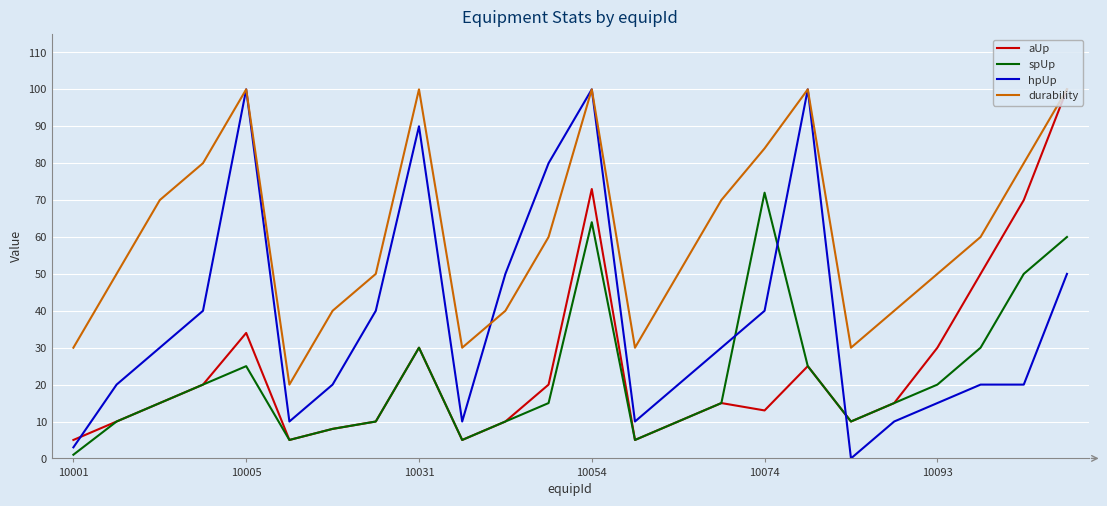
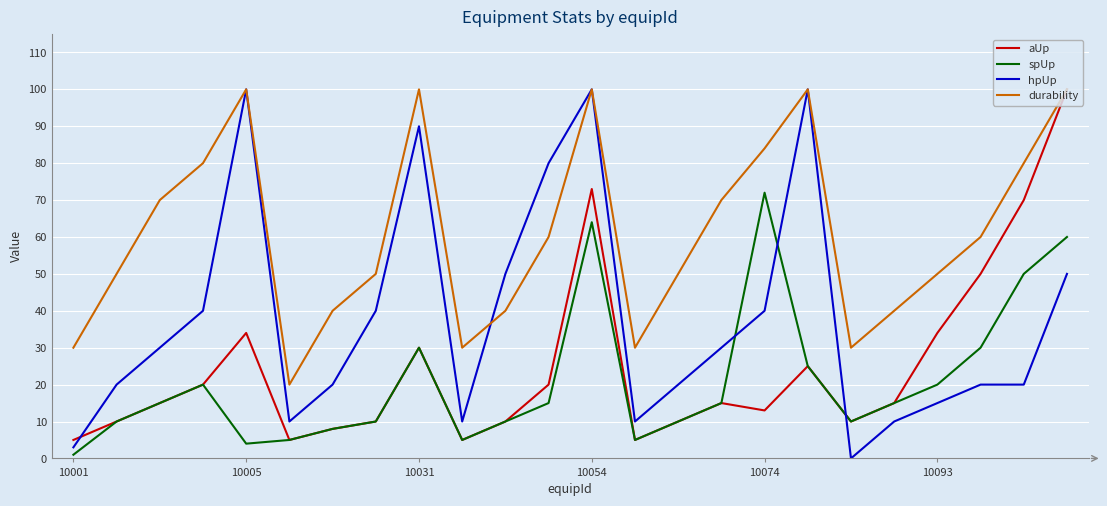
  {
    "aUp": {
      "10001": 5,
      "10005": 34,
      "10054": 73,
      "10074": 13,
-     "10093": 30
+     "10093": 34
    },
    "spUp": {
      "10001": 1,
-     "10005": 25,
+     "10005": 4,
      "10054": 64,
      "10074": 72,
      "10093": 20
    },
    "hpUp": {
      "10001": 3,
      "10031": 90,
      "10074": 40,
      "10093": 15
    },
    "durability": {
      "10001": 30,
      "10031": 100,
      "10074": 84,
      "10093": 50
    }
  }
